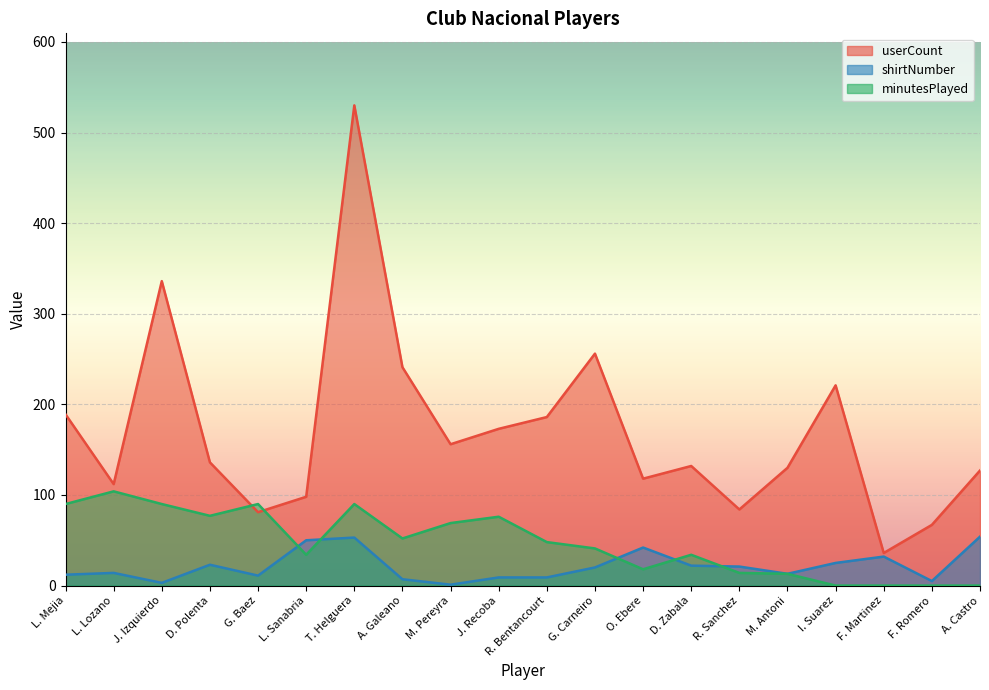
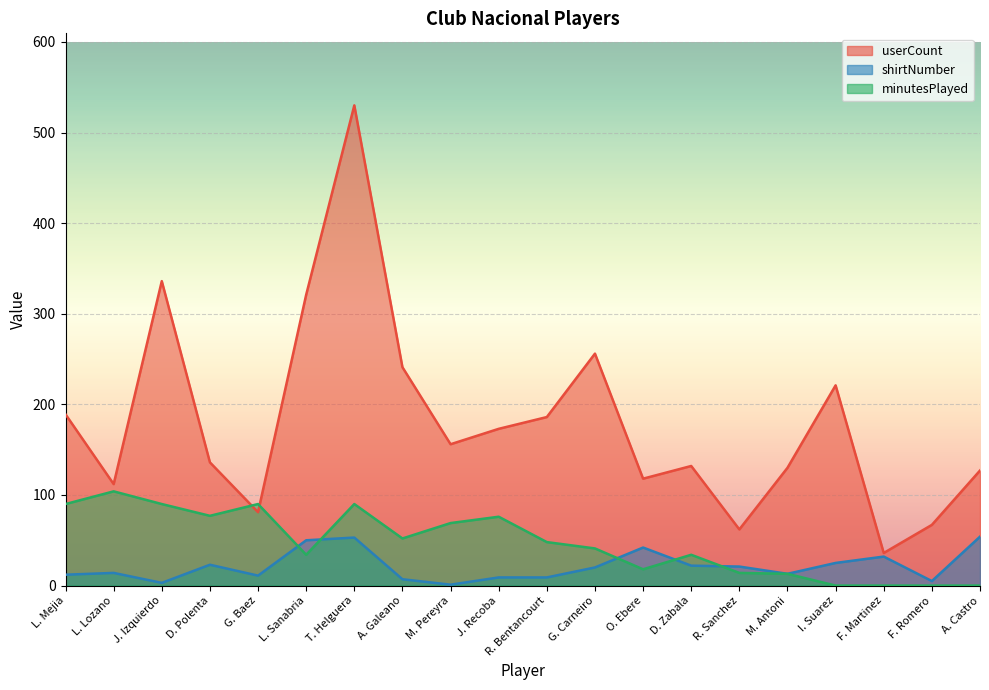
  {
    "userCount": {
      "L. Mejia": 190,
      "L. Lozano": 110,
      "J. Izquierdo": 340,
      "D. Polenta": 140,
      "G. Baez": 80,
-     "L. Sanabria": 100,
+     "L. Sanabria": 320,
      "T. Helguera": 530,
      "A. Galeano": 240,
      "M. Pereyra": 160,
      "J. Recoba": 170,
      "R. Bentancourt": 190,
      "G. Carneiro": 260,
      "O. Ebere": 120,
      "D. Zabala": 130,
-     "R. Sanchez": 80,
+     "R. Sanchez": 60,
      "M. Antoni": 130,
      "I. Suarez": 220,
      "F. Martinez": 40,
      "F. Romero": 70,
      "A. Castro": 130
    },
    "shirtNumber": {
      "L. Mejia": 10,
      "L. Lozano": 10,
      "J. Izquierdo": 0,
      "D. Polenta": 20,
      "G. Baez": 10,
      "L. Sanabria": 50,
      "T. Helguera": 50,
      "A. Galeano": 10,
      "M. Pereyra": 0,
      "J. Recoba": 10,
      "R. Bentancourt": 10,
      "G. Carneiro": 20,
      "O. Ebere": 40,
      "D. Zabala": 20,
      "R. Sanchez": 20,
      "I. Suarez": 30,
      "F. Martinez": 30,
      "F. Romero": 10,
      "A. Castro": 50
    },
    "minutesPlayed": {
      "L. Mejia": 90,
      "L. Lozano": 100,
      "J. Izquierdo": 90,
      "D. Polenta": 80,
      "G. Baez": 90,
      "L. Sanabria": 30,
      "T. Helguera": 90,
      "A. Galeano": 50,
      "M. Pereyra": 70,
      "J. Recoba": 80,
      "R. Bentancourt": 50,
      "G. Carneiro": 40,
      "O. Ebere": 20,
      "D. Zabala": 30,
      "R. Sanchez": 10,
      "I. Suarez": 0,
      "F. Martinez": 0,
      "F. Romero": 0,
      "A. Castro": 0
    }
  }
